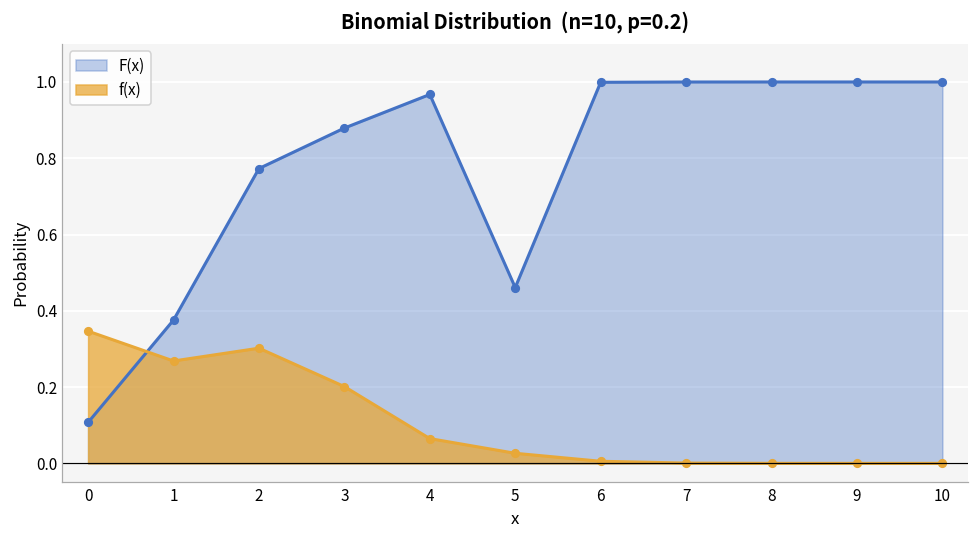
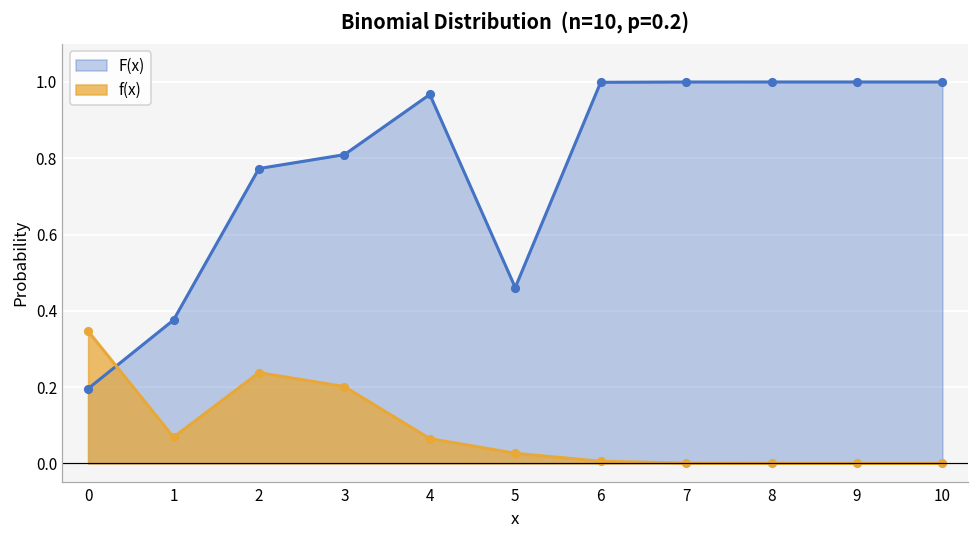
  {
    "F(x)": {
-     "0": 0.11,
+     "0": 0.20,
      "1": 0.38,
      "2": 0.77,
-     "3": 0.88,
+     "3": 0.81,
      "4": 0.97,
      "5": 0.46,
      "6": 1.00,
      "7": 1.00,
      "8": 1.00,
      "9": 1.00,
      "10": 1.00
    },
    "f(x)": {
      "0": 0.35,
-     "1": 0.27,
-     "2": 0.30,
+     "1": 0.07,
+     "2": 0.24,
      "3": 0.20,
      "4": 0.06,
      "5": 0.03,
      "6": 0.01,
      "7": 0.00,
      "8": 0.00,
      "9": 0.00,
      "10": 0.00
    }
  }
